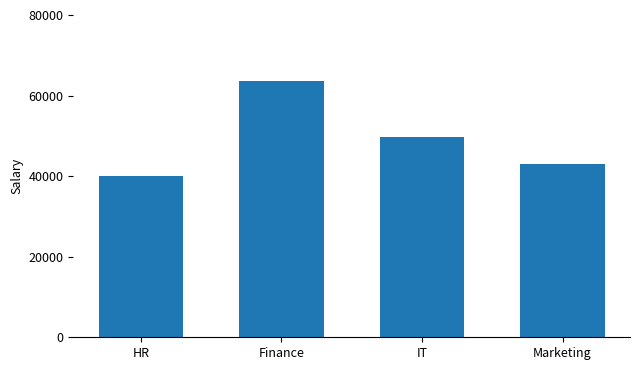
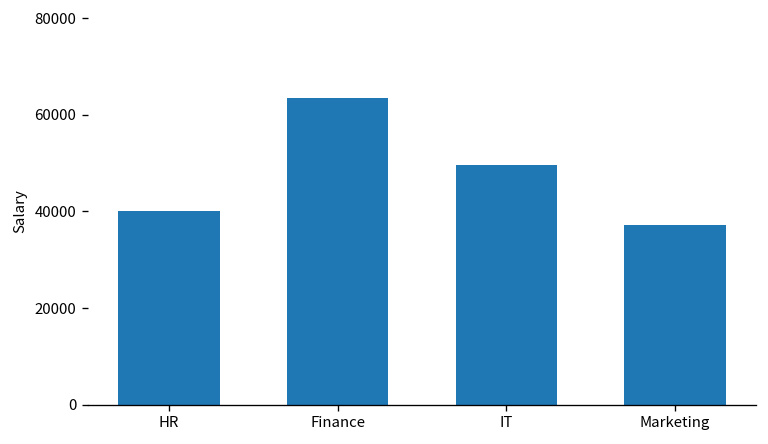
  {
    "HR": 40000,
    "Finance": 64000,
    "IT": 50000,
-   "Marketing": 43000
+   "Marketing": 37000
  }
